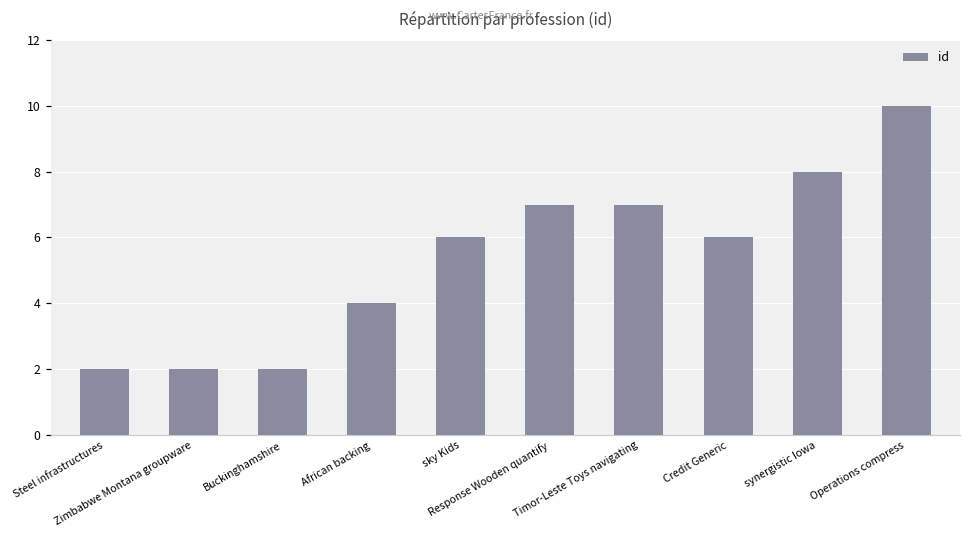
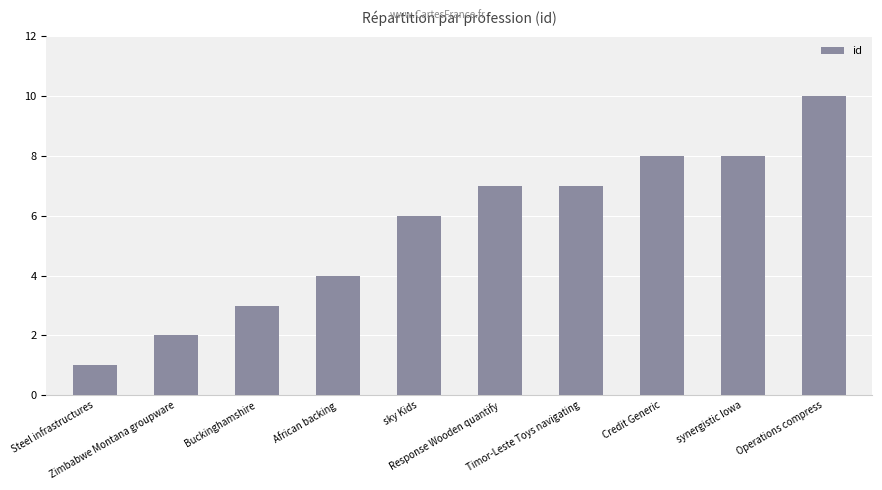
  {
-   "Steel infrastructures": 2,
+   "Steel infrastructures": 1,
    "Zimbabwe Montana groupware": 2,
-   "Buckinghamshire": 2,
+   "Buckinghamshire": 3,
    "African backing": 4,
    "sky Kids": 6,
    "Response Wooden quantify": 7,
    "Timor-Leste Toys navigating": 7,
-   "Credit Generic": 6,
+   "Credit Generic": 8,
    "synergistic Iowa": 8,
    "Operations compress": 10
  }
